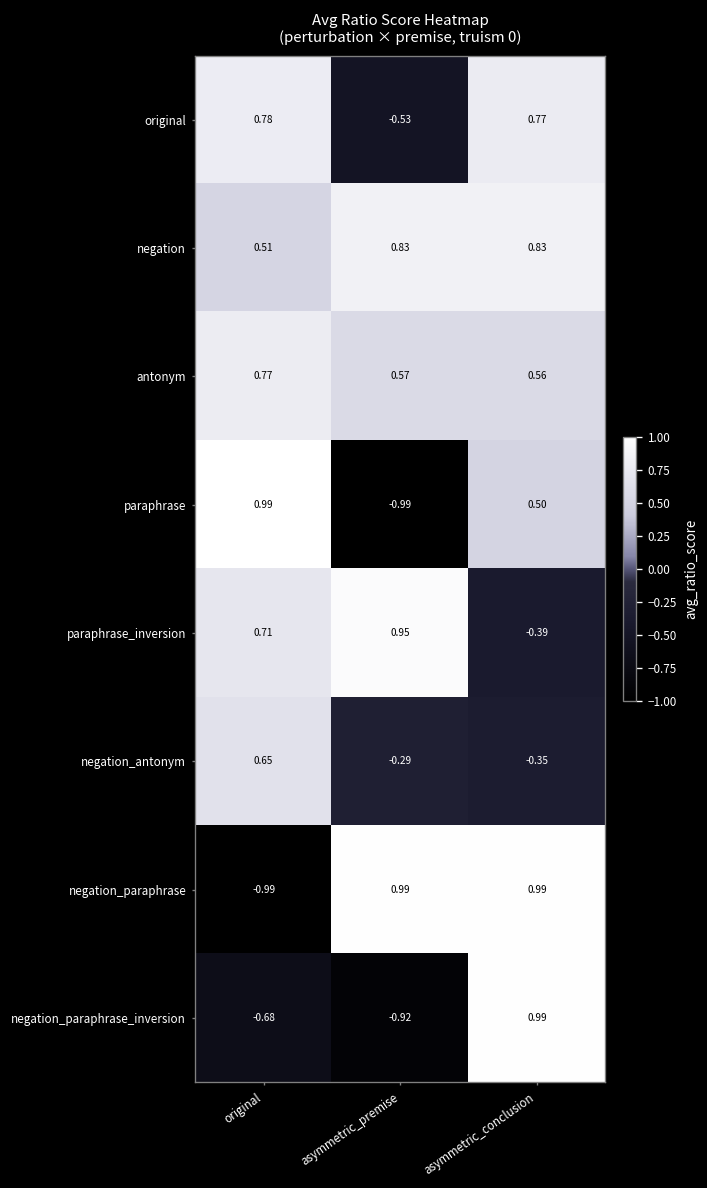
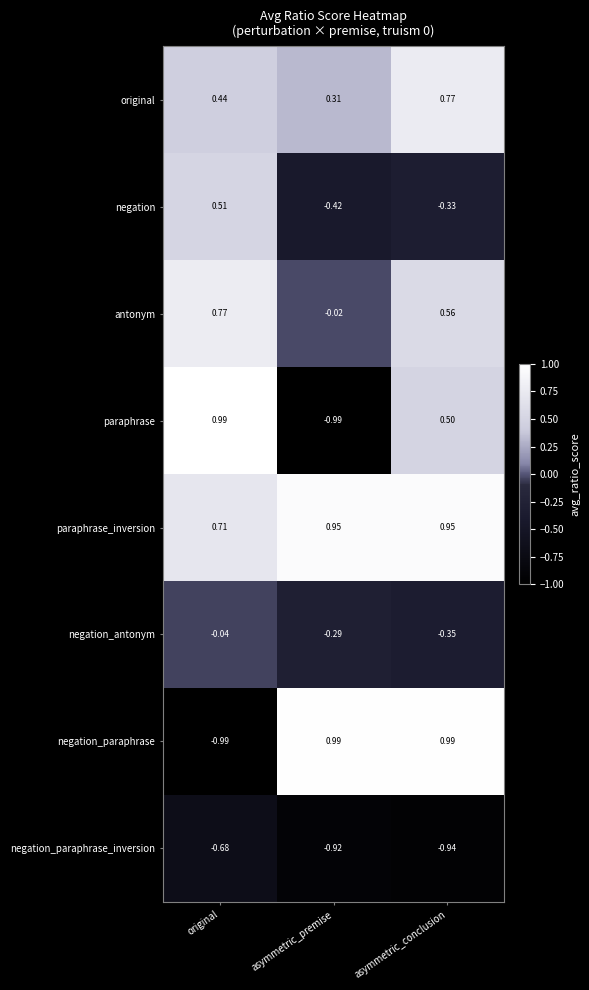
  {
    "original": {
-     "original": 0.78,
-     "asymmetric_premise": -0.53,
+     "original": 0.44,
+     "asymmetric_premise": 0.31,
      "asymmetric_conclusion": 0.77
    },
    "negation": {
      "original": 0.51,
-     "asymmetric_premise": 0.83,
-     "asymmetric_conclusion": 0.83
+     "asymmetric_premise": -0.42,
+     "asymmetric_conclusion": -0.33
    },
    "antonym": {
      "original": 0.77,
-     "asymmetric_premise": 0.57,
+     "asymmetric_premise": -0.02,
      "asymmetric_conclusion": 0.56
    },
    "paraphrase": {
      "original": 0.99,
      "asymmetric_premise": -0.99,
      "asymmetric_conclusion": 0.50
    },
    "paraphrase_inversion": {
      "original": 0.71,
      "asymmetric_premise": 0.95,
-     "asymmetric_conclusion": -0.39
+     "asymmetric_conclusion": 0.95
    },
    "negation_antonym": {
-     "original": 0.65,
+     "original": -0.04,
      "asymmetric_premise": -0.29,
      "asymmetric_conclusion": -0.35
    },
    "negation_paraphrase": {
      "original": -0.99,
      "asymmetric_premise": 0.99,
      "asymmetric_conclusion": 0.99
    },
    "negation_paraphrase_inversion": {
      "original": -0.68,
      "asymmetric_premise": -0.92,
-     "asymmetric_conclusion": 0.99
+     "asymmetric_conclusion": -0.94
    }
  }
